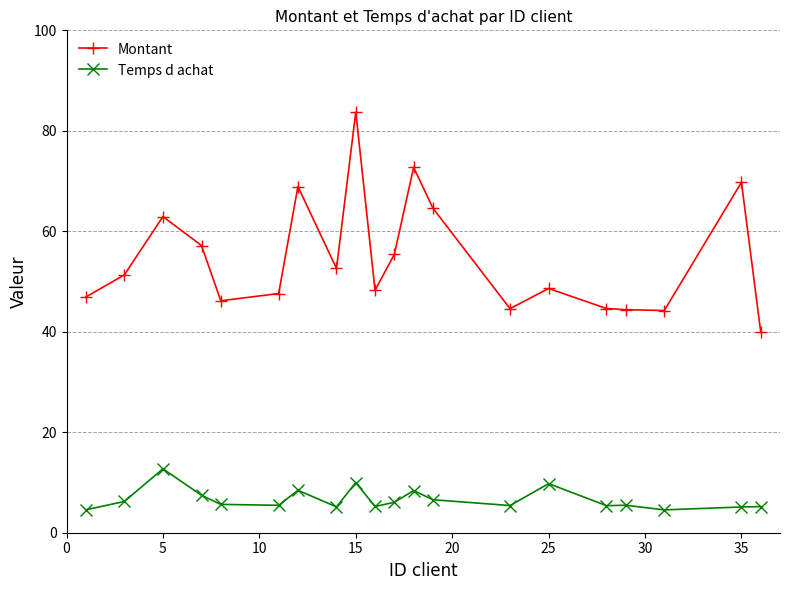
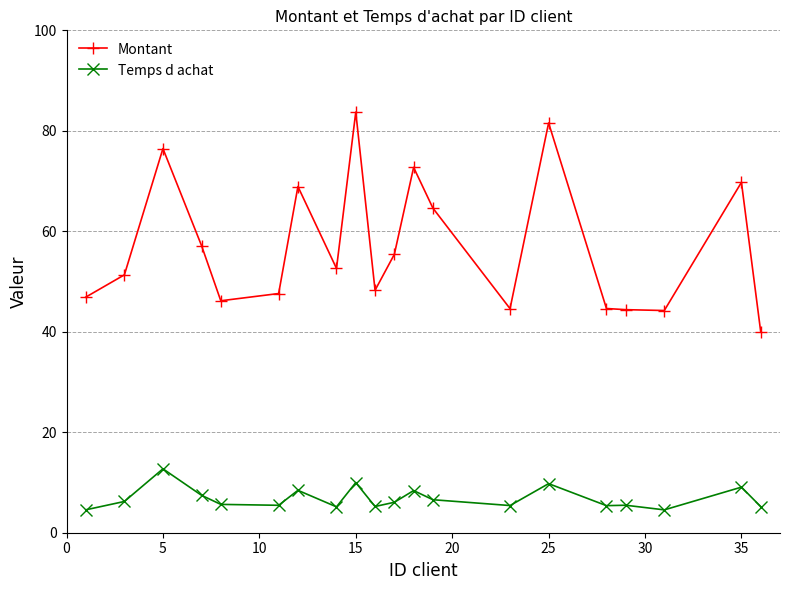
  {
    "Montant": {
-     "5": 63,
+     "5": 76,
      "15": 84,
-     "25": 49,
+     "25": 82,
      "35": 70
    },
    "Temps d achat": {
      "5": 13,
      "15": 10,
      "25": 10,
-     "35": 5
+     "35": 9
    }
  }
